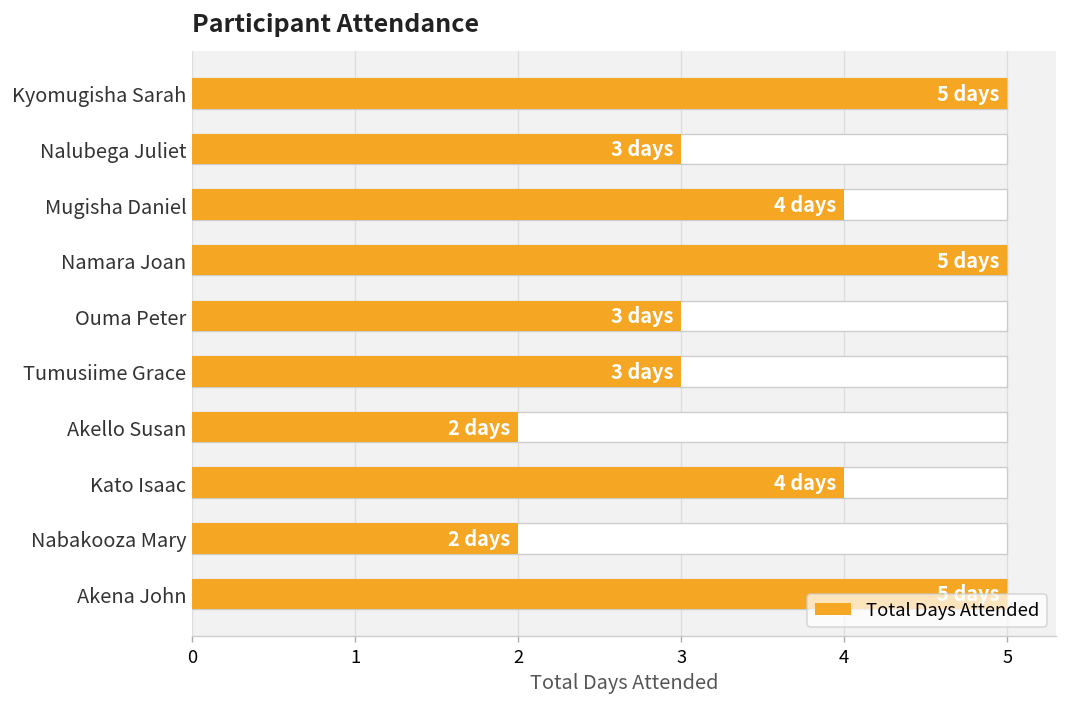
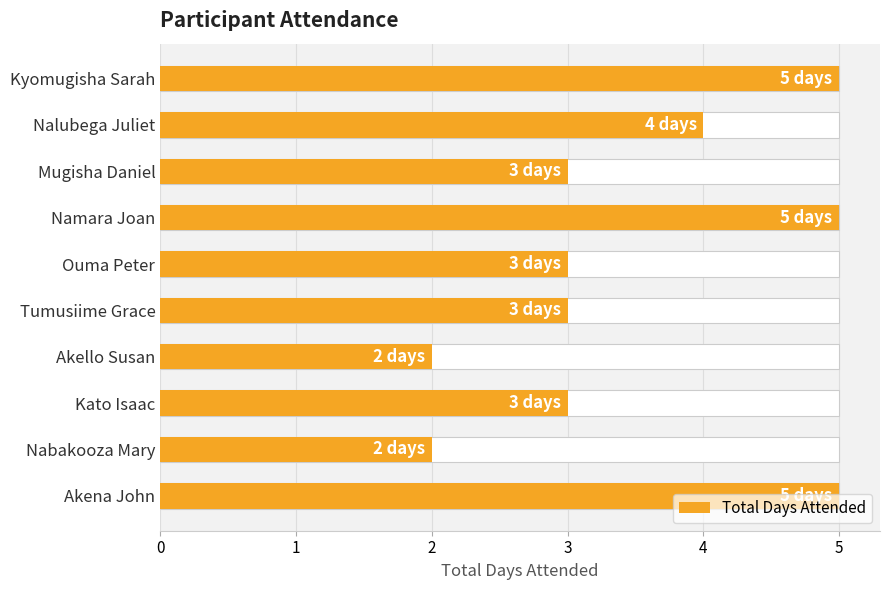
  {
    "Total Days Attended": {
      "Kyomugisha Sarah": 5,
-     "Nalubega Juliet": 3,
-     "Mugisha Daniel": 4,
+     "Nalubega Juliet": 4,
+     "Mugisha Daniel": 3,
      "Namara Joan": 5,
-     "Kato Isaac": 4
+     "Kato Isaac": 3
    }
  }
